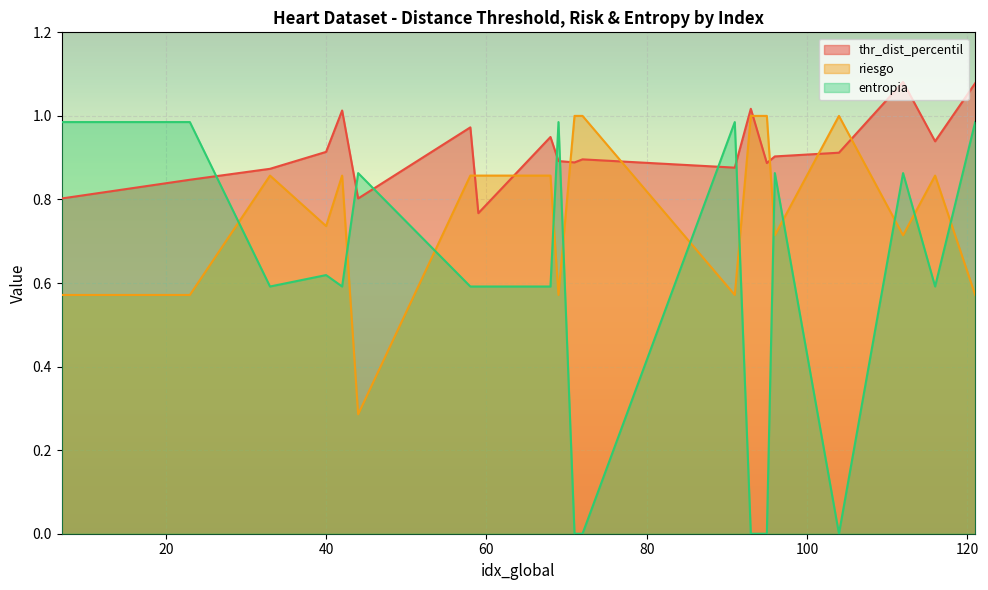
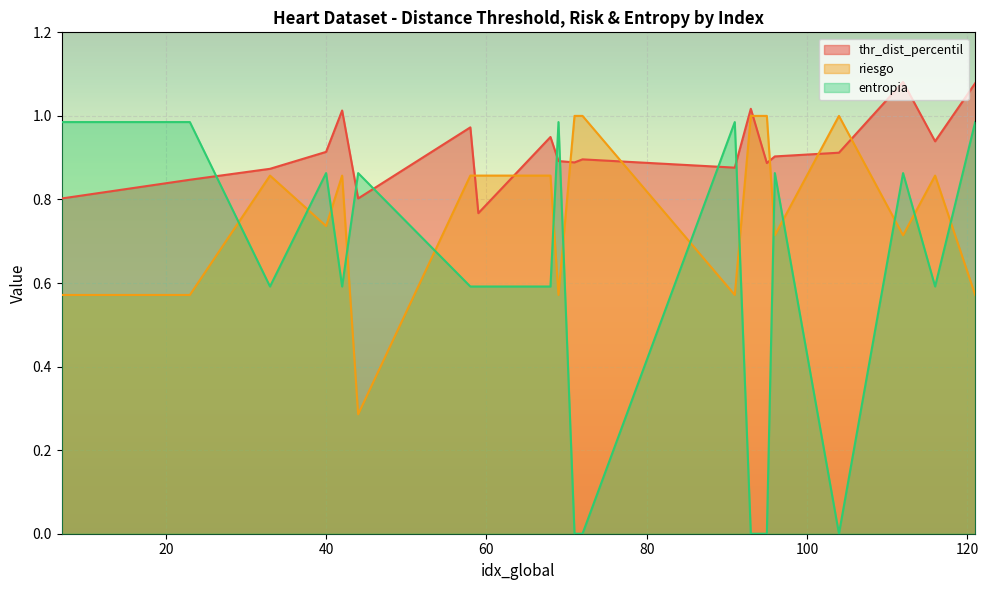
  {
    "thr_dist_percentil": {
      "40": 0.91
    },
    "riesgo": {
      "40": 0.74
    },
    "entropia": {
-     "40": 0.62
+     "40": 0.86
    }
  }
